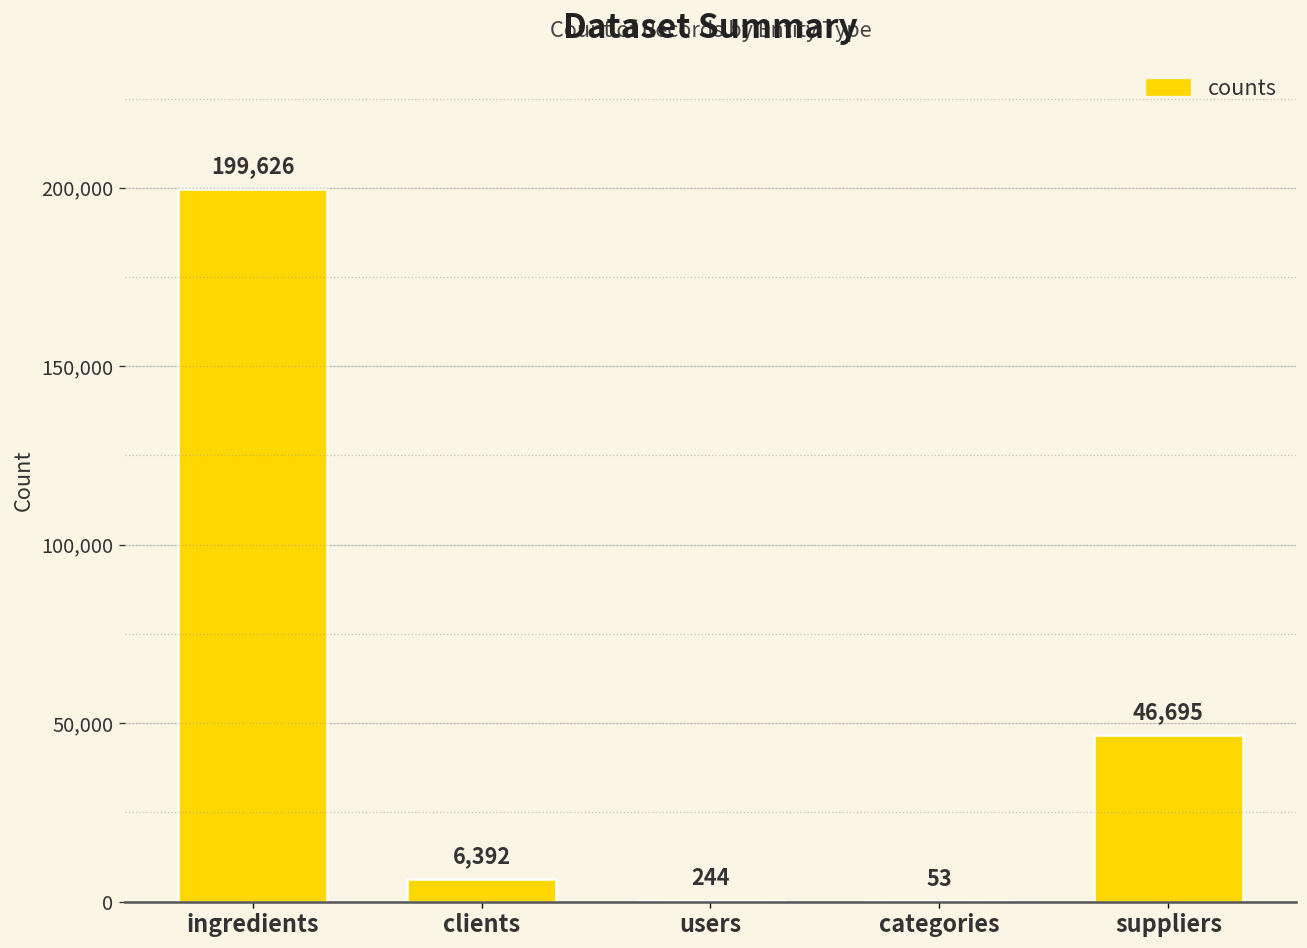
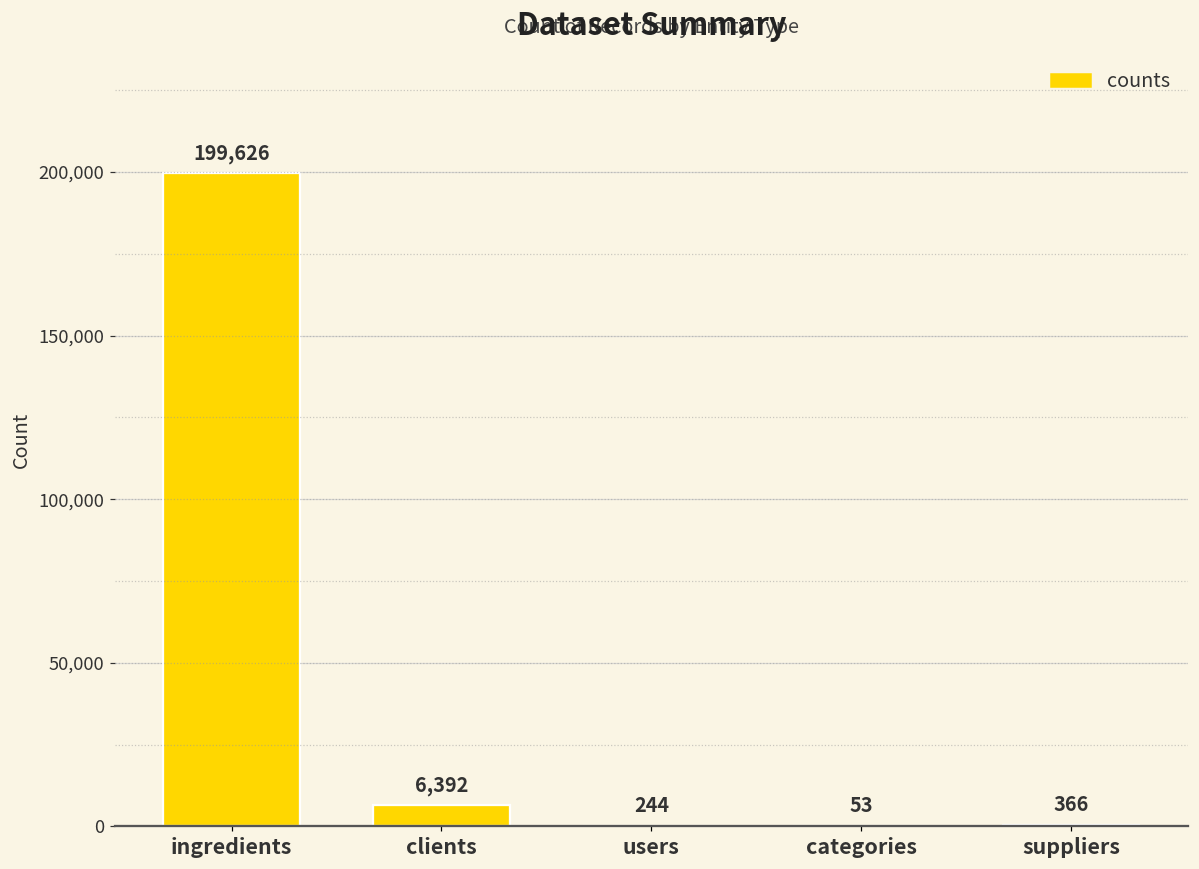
  {
    "ingredients": "199,626",
    "clients": "6,392",
    "users": "244",
    "categories": "53",
-   "suppliers": "46,695"
+   "suppliers": "366"
  }
